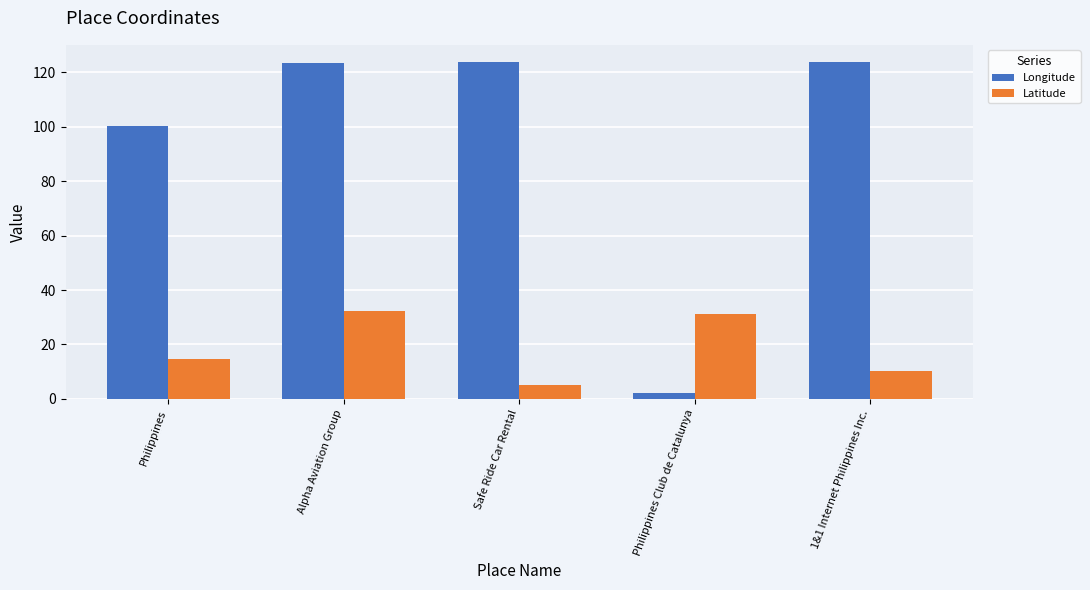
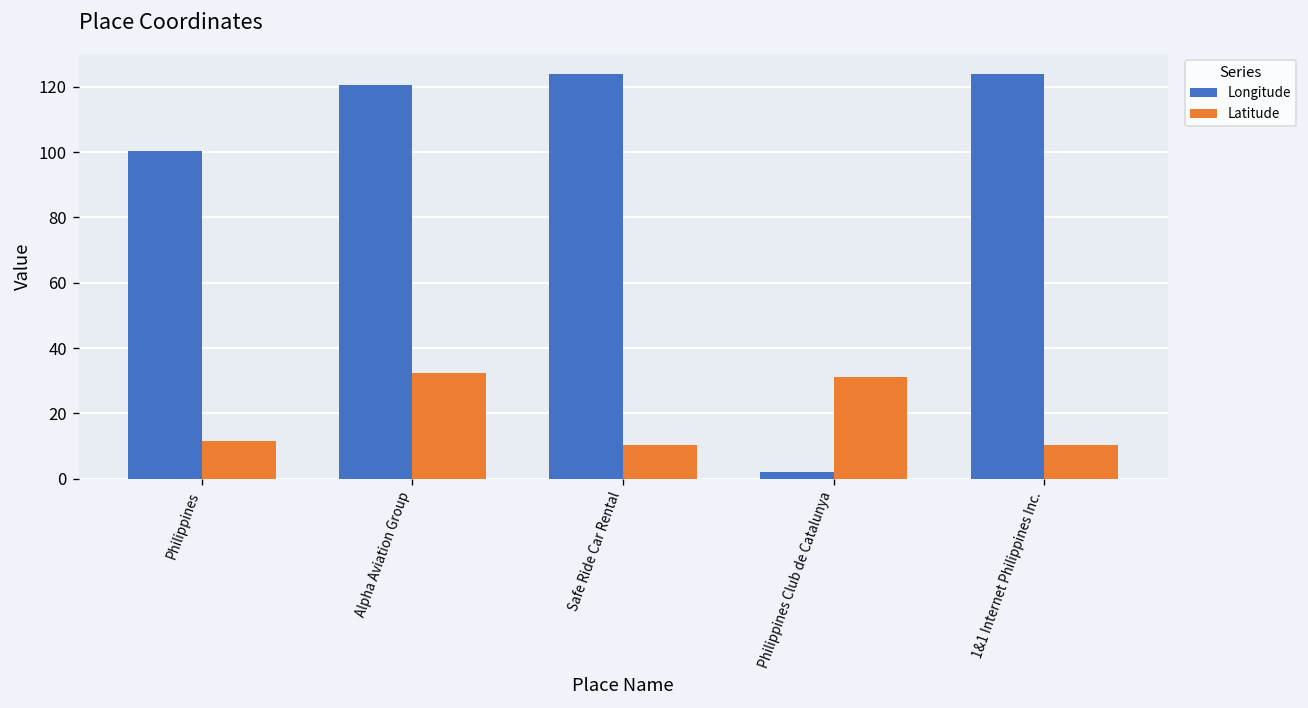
  {
    "Longitude": {
      "Philippines": 100,
-     "Alpha Aviation Group": 123,
+     "Alpha Aviation Group": 121,
      "Safe Ride Car Rental": 124,
      "Philippines Club de Catalunya": 2,
      "1&1 Internet Philippines Inc.": 124
    },
    "Latitude": {
-     "Philippines": 15,
+     "Philippines": 11,
      "Alpha Aviation Group": 32,
-     "Safe Ride Car Rental": 5,
+     "Safe Ride Car Rental": 10,
      "Philippines Club de Catalunya": 31,
      "1&1 Internet Philippines Inc.": 10
    }
  }
